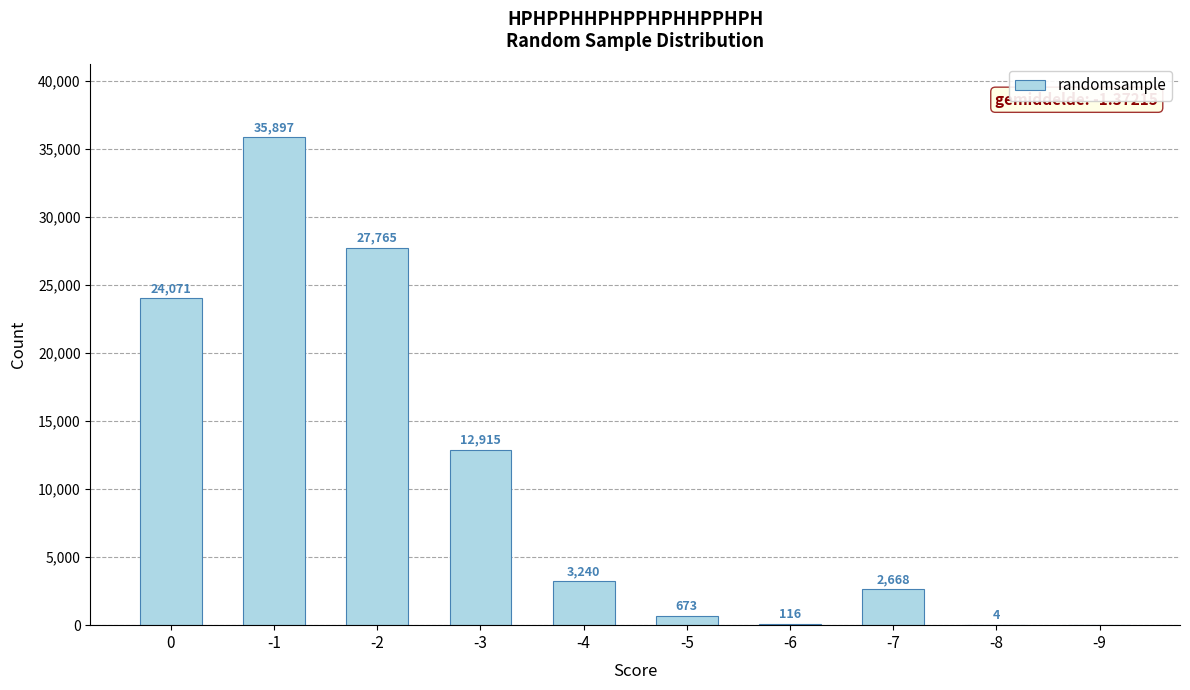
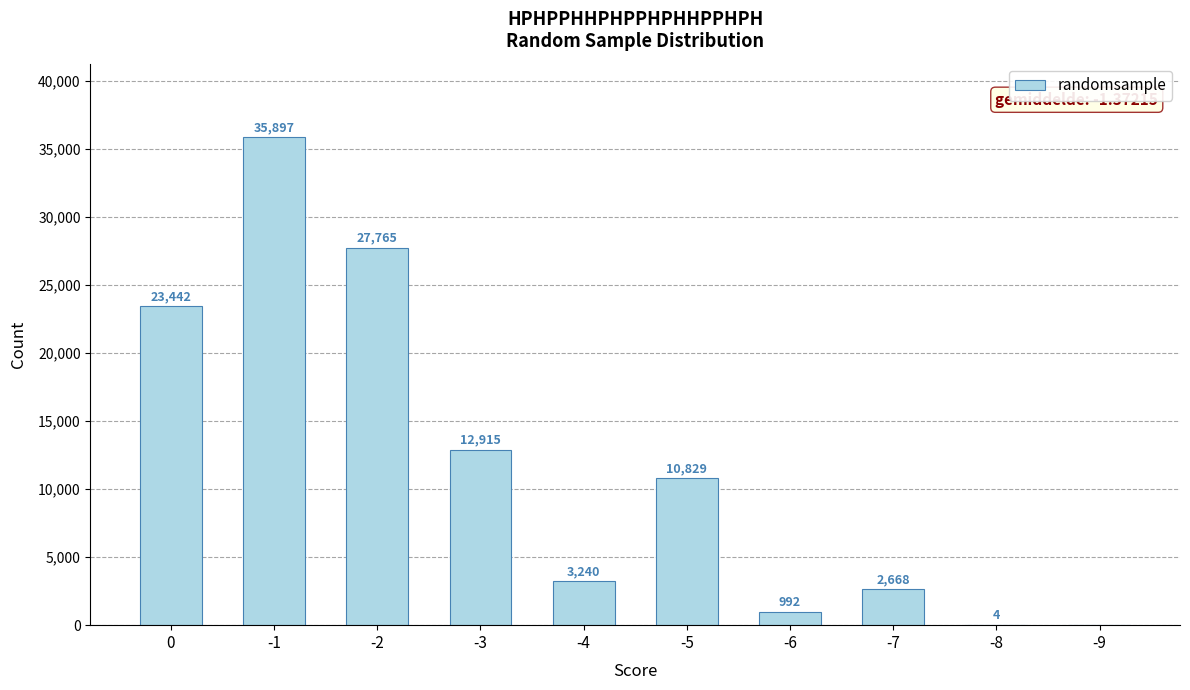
  {
-   "0": "24,071",
+   "0": "23,442",
    "-1": "35,897",
    "-2": "27,765",
    "-3": "12,915",
    "-4": "3,240",
-   "-5": "673",
-   "-6": "116",
+   "-5": "10,829",
+   "-6": "992",
    "-7": "2,668",
    "-8": "4"
  }
